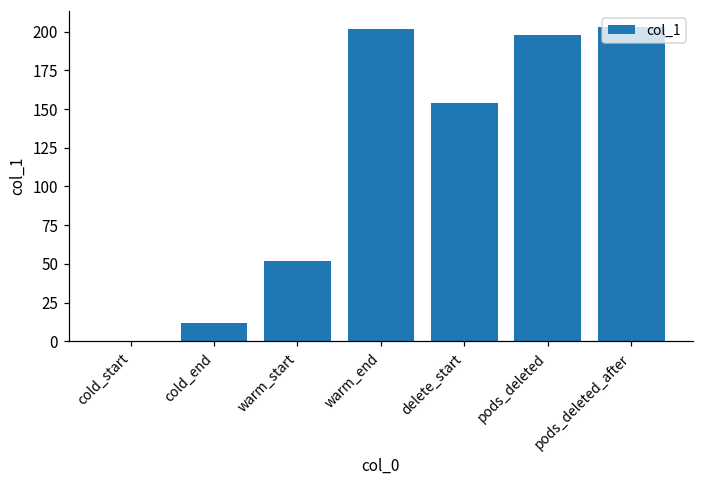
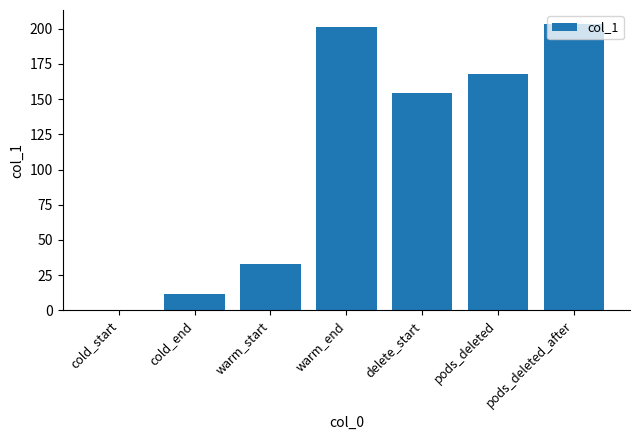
  {
    "cold_start": 0,
    "cold_end": 12,
-   "warm_start": 52,
+   "warm_start": 33,
    "warm_end": 202,
    "delete_start": 154,
-   "pods_deleted": 198
+   "pods_deleted": 168
  }
